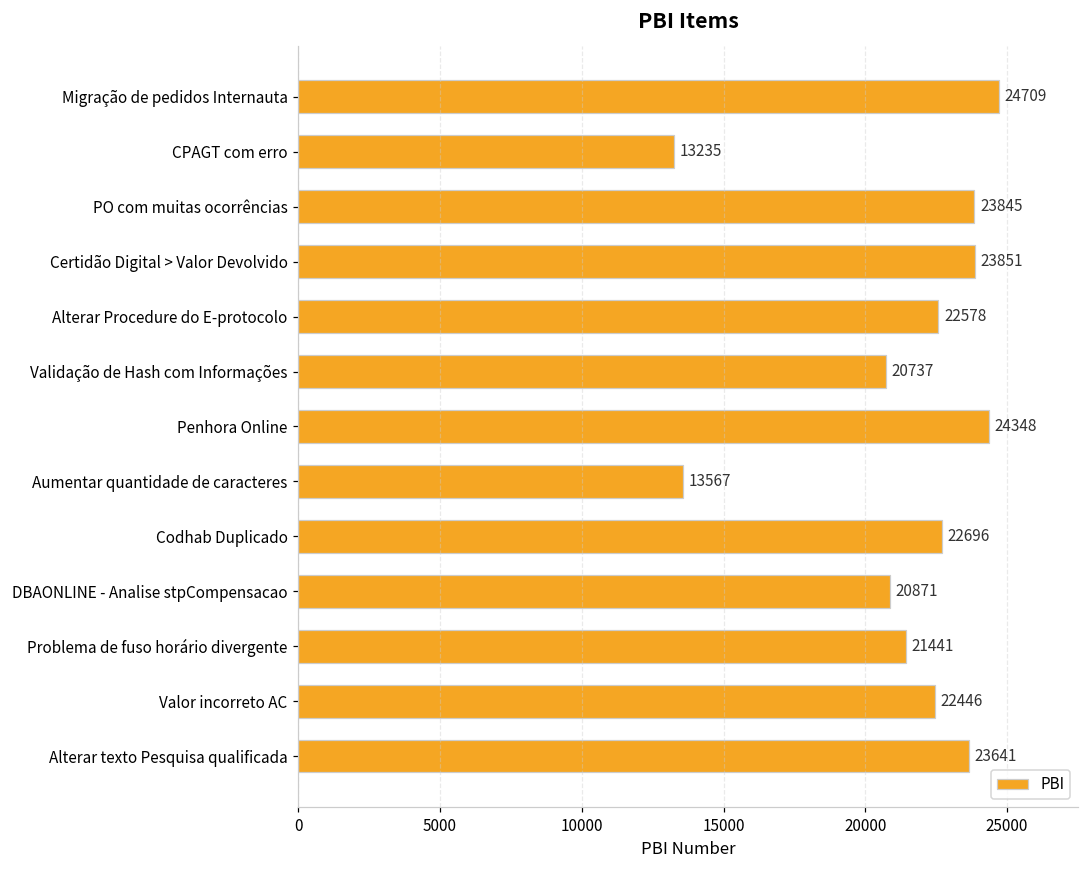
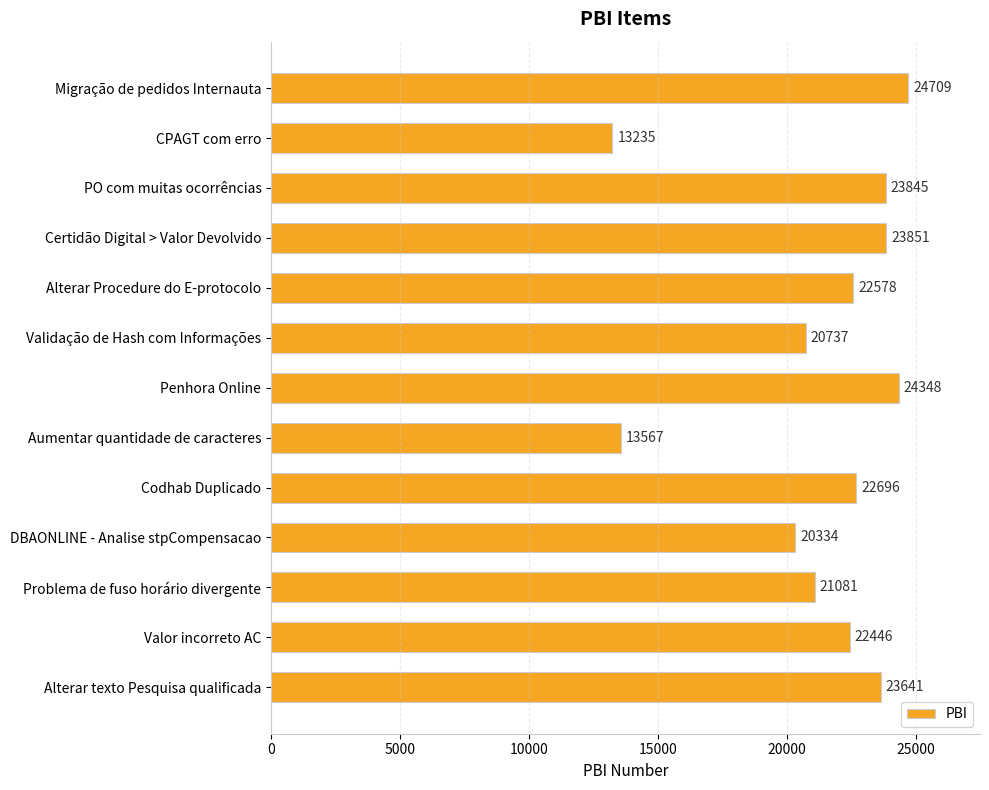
  {
    "Migração de pedidos Internauta": 24709,
    "CPAGT com erro": 13235,
    "PO com muitas ocorrências": 23845,
    "Certidão Digital > Valor Devolvido": 23851,
    "Alterar Procedure do E-protocolo": 22578,
    "Validação de Hash com Informações": 20737,
    "Penhora Online": 24348,
    "Aumentar quantidade de caracteres": 13567,
    "Codhab Duplicado": 22696,
-   "DBAONLINE - Analise stpCompensacao": 20871,
-   "Problema de fuso horário divergente": 21441,
+   "DBAONLINE - Analise stpCompensacao": 20334,
+   "Problema de fuso horário divergente": 21081,
    "Valor incorreto AC": 22446,
    "Alterar texto Pesquisa qualificada": 23641
  }
